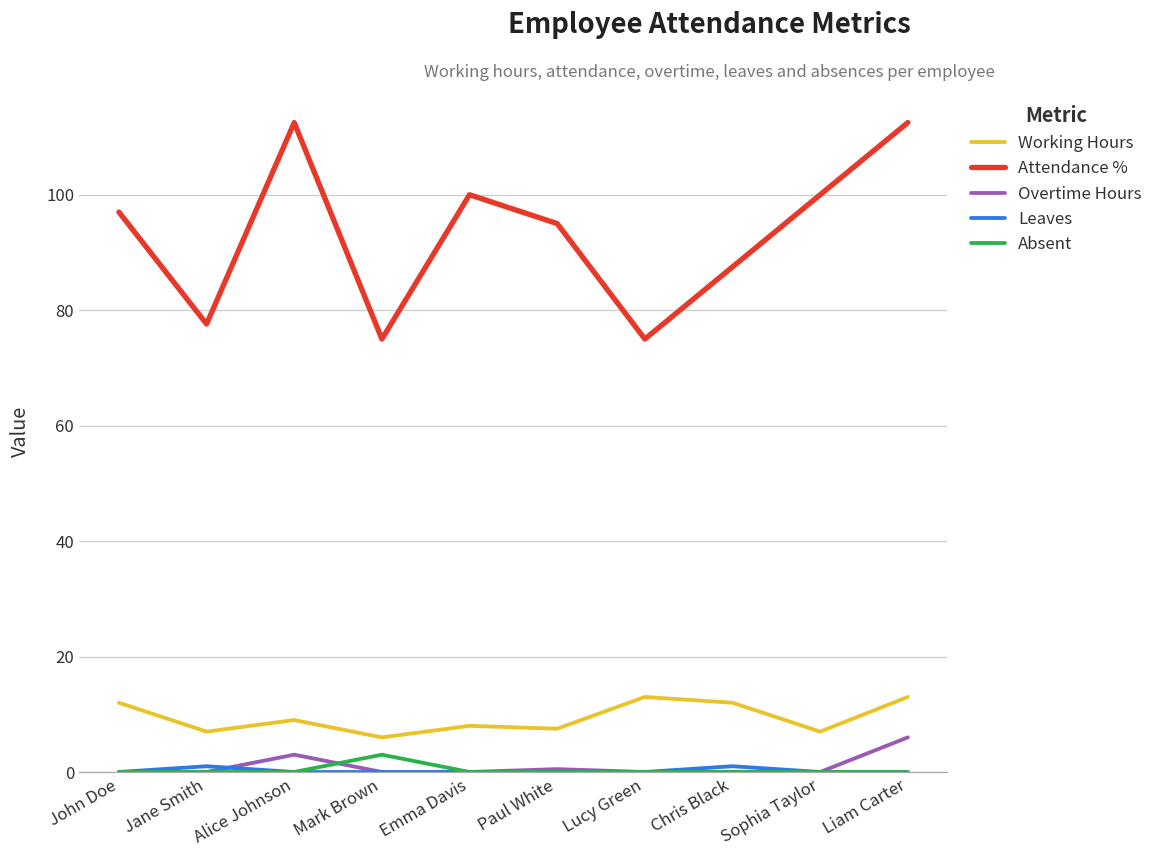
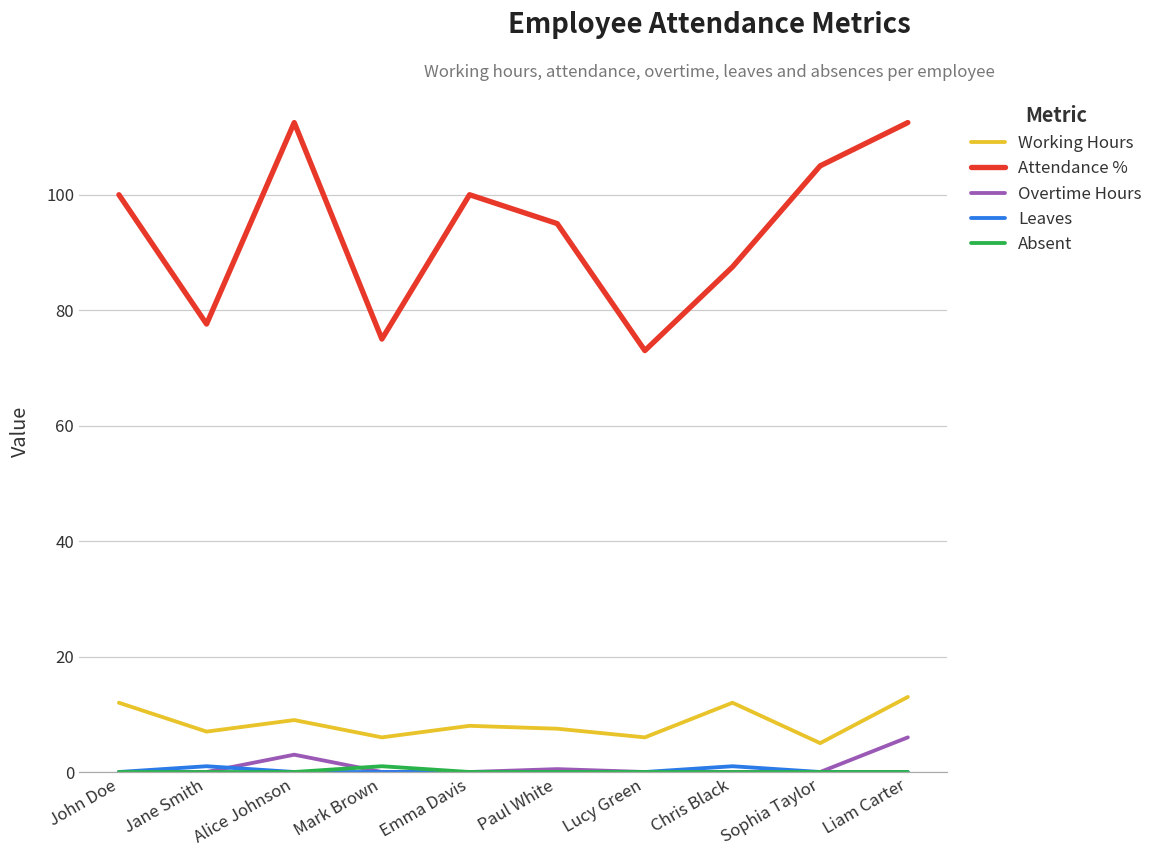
  {
    "Working Hours": {
      "John Doe": 12,
      "Jane Smith": 7,
      "Alice Johnson": 9,
      "Mark Brown": 6,
      "Emma Davis": 8,
      "Paul White": 8,
-     "Lucy Green": 13,
+     "Lucy Green": 6,
      "Chris Black": 12,
-     "Sophia Taylor": 7,
+     "Sophia Taylor": 5,
      "Liam Carter": 13
    },
    "Attendance %": {
-     "John Doe": 97,
+     "John Doe": 100,
      "Jane Smith": 78,
      "Alice Johnson": 113,
      "Mark Brown": 75,
      "Emma Davis": 100,
      "Paul White": 95,
-     "Lucy Green": 75,
+     "Lucy Green": 73,
      "Chris Black": 88,
-     "Sophia Taylor": 100,
+     "Sophia Taylor": 105,
      "Liam Carter": 113
    },
    "Overtime Hours": {
      "Alice Johnson": 3,
      "Paul White": 1,
      "Liam Carter": 6
    },
    "Leaves": {
      "Jane Smith": 1,
      "Chris Black": 1
    },
    "Absent": {
-     "Mark Brown": 3
+     "Mark Brown": 1
    }
  }
